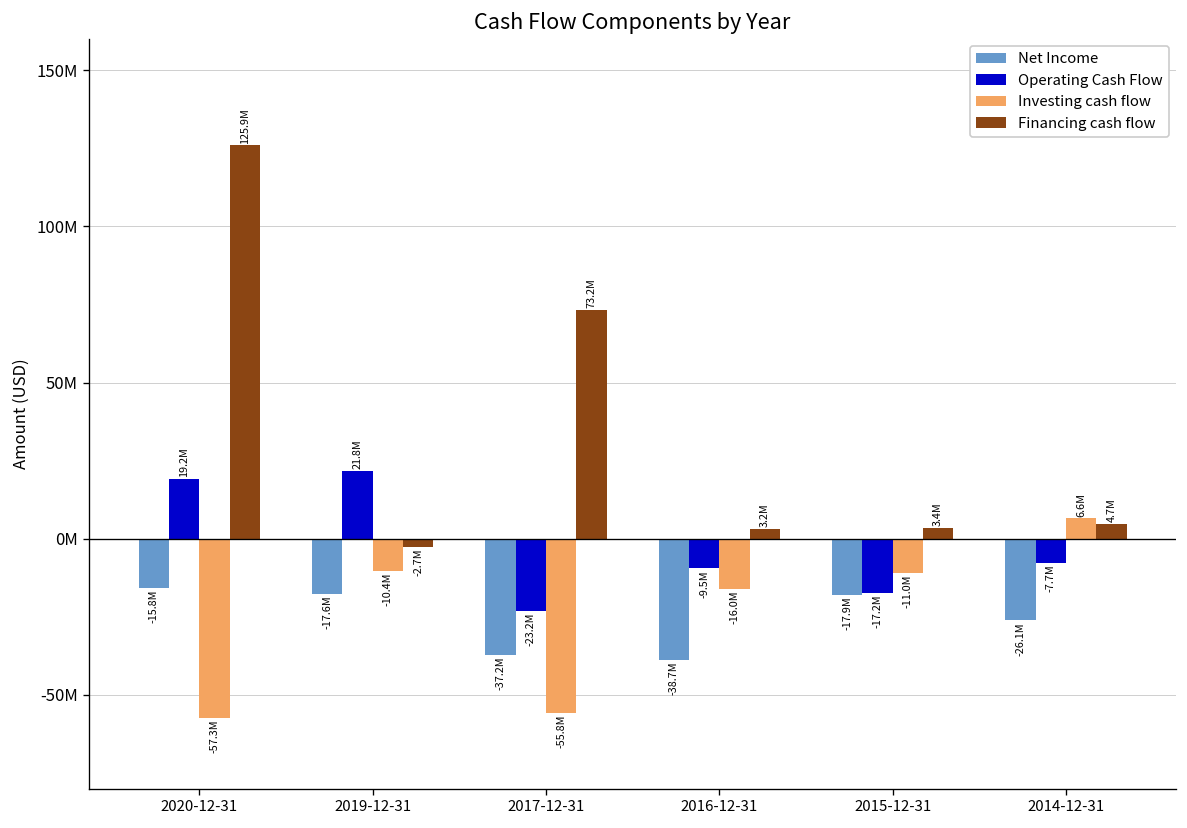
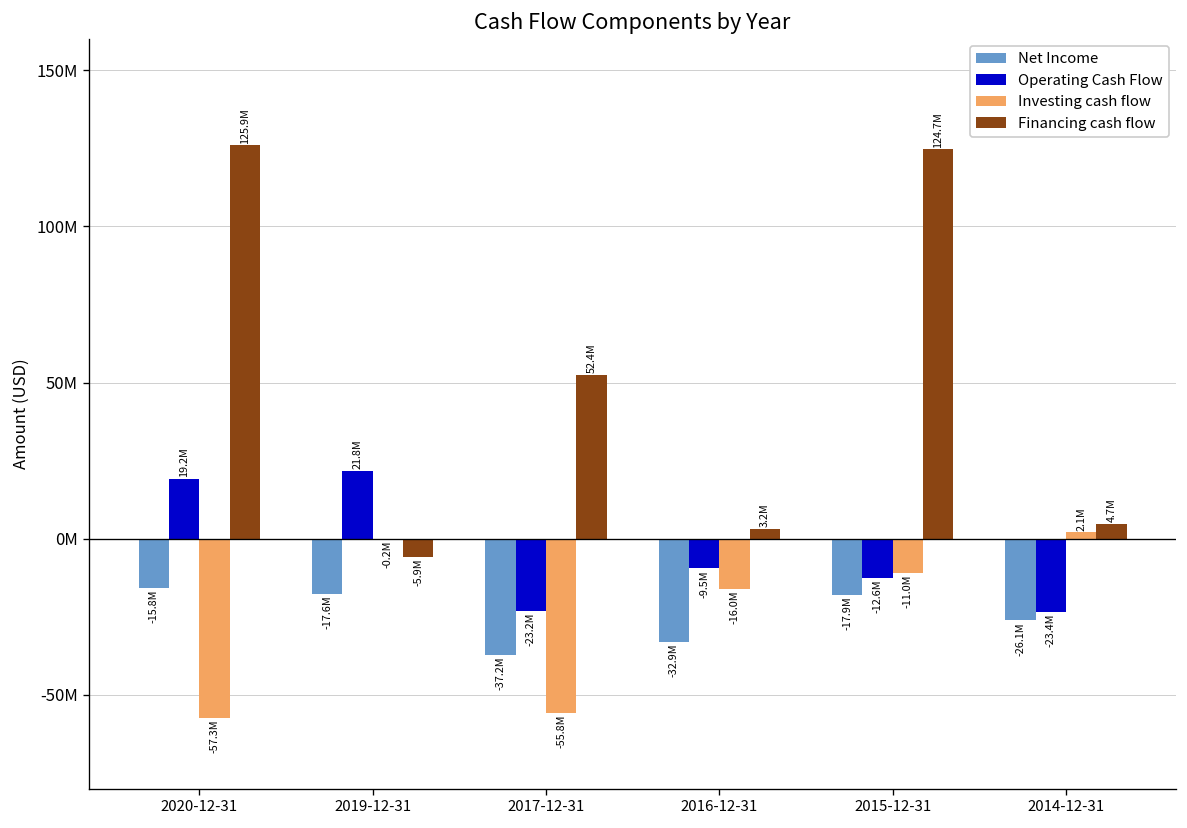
  {
    "Net Income": {
      "2020-12-31": "-15.8M",
      "2019-12-31": "-17.6M",
      "2017-12-31": "-37.2M",
-     "2016-12-31": "-38.7M",
+     "2016-12-31": "-32.9M",
      "2015-12-31": "-17.9M",
      "2014-12-31": "-26.1M"
    },
    "Operating Cash Flow": {
      "2020-12-31": "19.2M",
      "2019-12-31": "21.8M",
      "2017-12-31": "-23.2M",
      "2016-12-31": "-9.5M",
-     "2015-12-31": "-17.2M",
-     "2014-12-31": "-7.7M"
+     "2015-12-31": "-12.6M",
+     "2014-12-31": "-23.4M"
    },
    "Investing cash flow": {
      "2020-12-31": "-57.3M",
-     "2019-12-31": "-10.4M",
+     "2019-12-31": "-0.2M",
      "2017-12-31": "-55.8M",
      "2016-12-31": "-16.0M",
      "2015-12-31": "-11.0M",
-     "2014-12-31": "6.6M"
+     "2014-12-31": "2.1M"
    },
    "Financing cash flow": {
      "2020-12-31": "125.9M",
-     "2019-12-31": "-2.7M",
-     "2017-12-31": "73.2M",
+     "2019-12-31": "-5.9M",
+     "2017-12-31": "52.4M",
      "2016-12-31": "3.2M",
-     "2015-12-31": "3.4M",
+     "2015-12-31": "124.7M",
      "2014-12-31": "4.7M"
    }
  }
